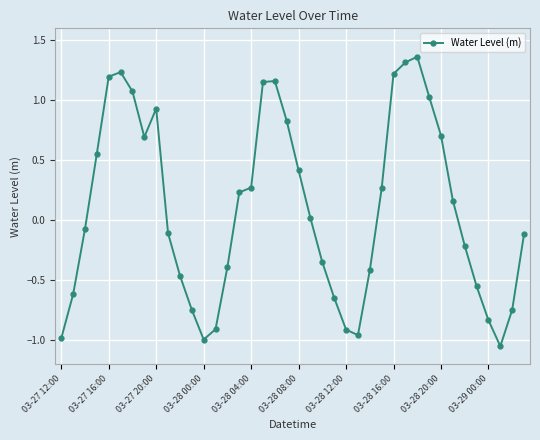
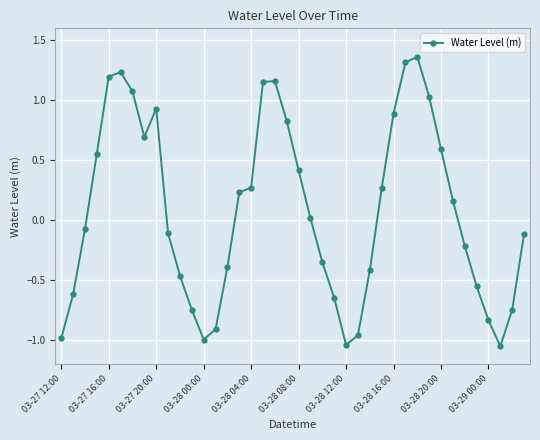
  {
    "03-27 12:00": -0.99,
    "03-27 16:00": 1.20,
    "03-27 20:00": 0.93,
    "03-28 00:00": -1.00,
    "03-28 04:00": 0.27,
    "03-28 08:00": 0.42,
-   "03-28 12:00": -0.91,
-   "03-28 16:00": 1.22,
-   "03-28 20:00": 0.71,
+   "03-28 12:00": -1.04,
+   "03-28 16:00": 0.89,
+   "03-28 20:00": 0.59,
    "03-29 00:00": -0.83
  }
